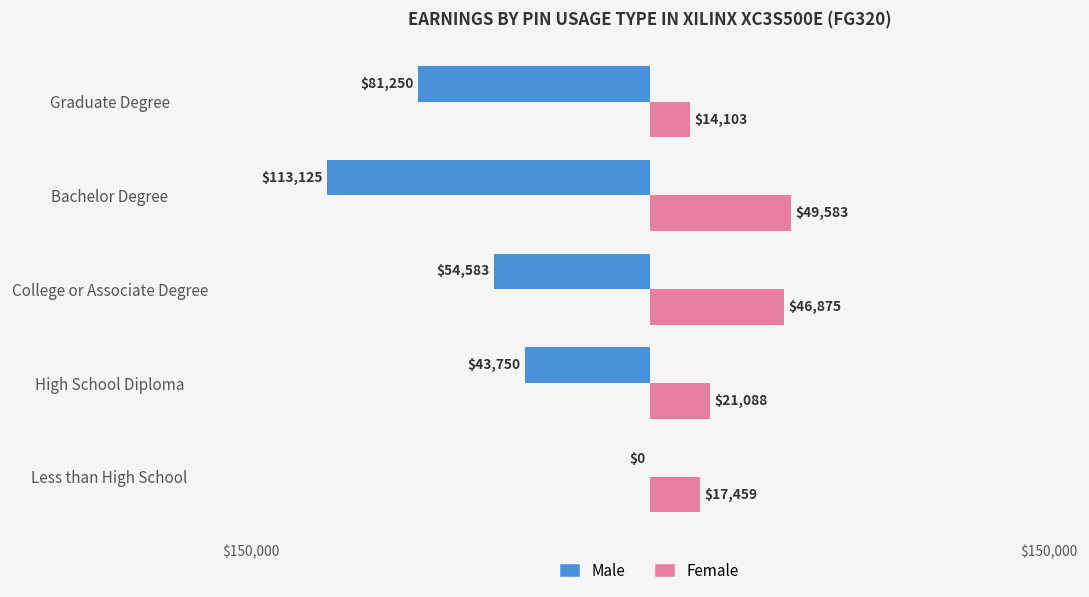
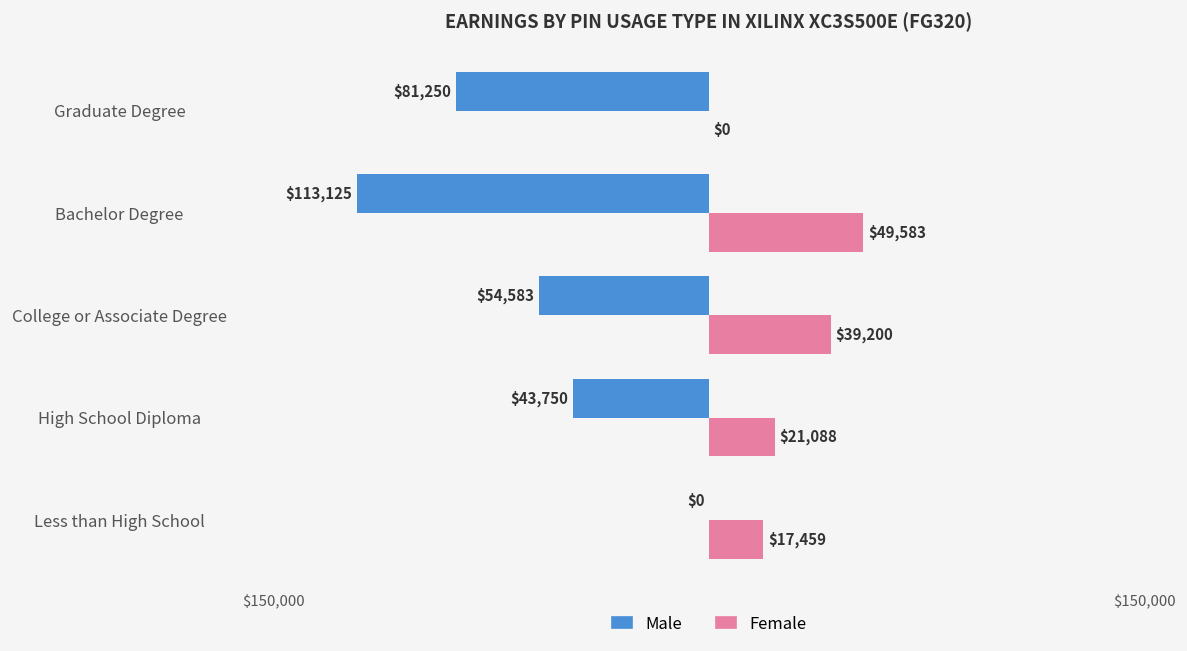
  {
    "Male": {
      "Less than High School": "$0"
    },
    "Female": {
-     "Graduate Degree": "$14,103",
+     "Graduate Degree": "$0",
      "Bachelor Degree": "$49,583",
-     "College or Associate Degree": "$46,875",
+     "College or Associate Degree": "$39,200",
      "High School Diploma": "$21,088",
      "Less than High School": "$17,459"
    }
  }
